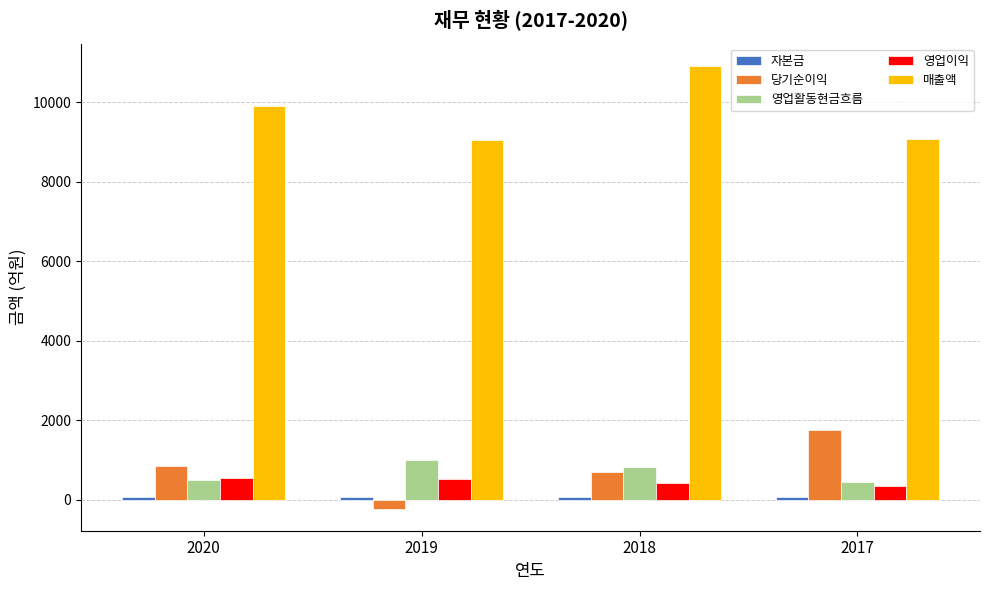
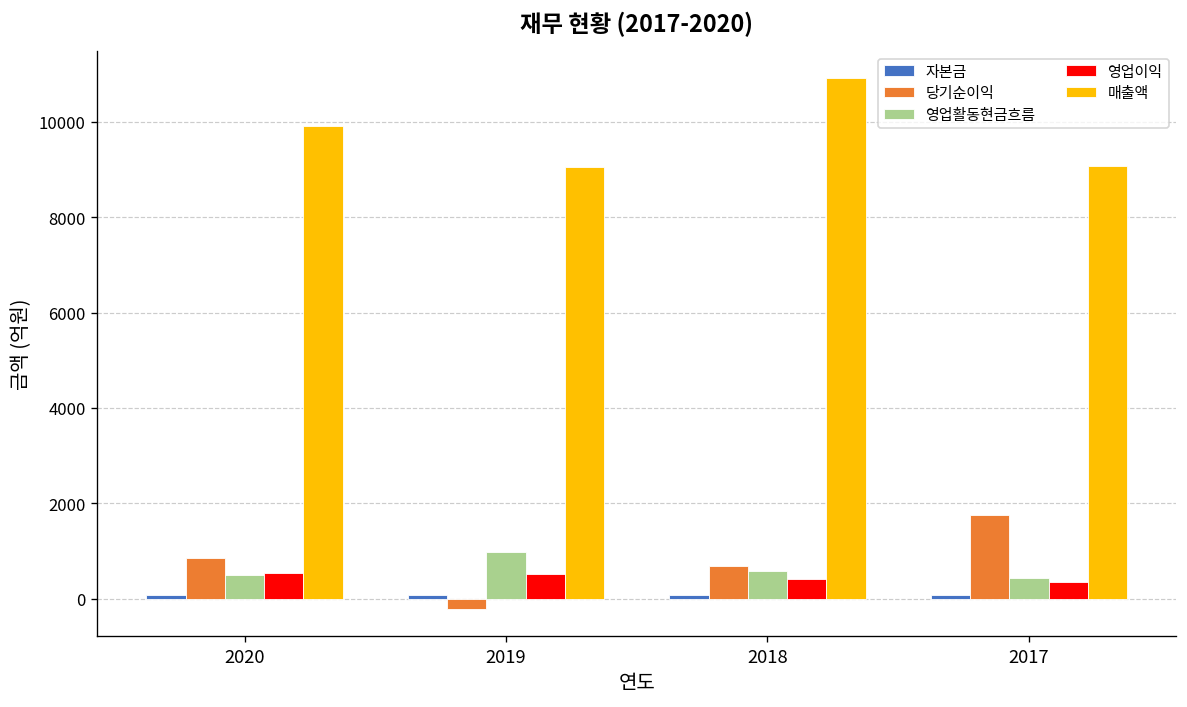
  {
    "자본금": {
      "2020": 100,
      "2019": 100,
      "2018": 100,
      "2017": 100
    },
    "당기순이익": {
      "2020": 900,
      "2019": -200,
      "2018": 700,
      "2017": 1800
    },
    "영업활동현금흐름": {
      "2020": 500,
      "2019": 1000,
-     "2018": 800,
+     "2018": 600,
      "2017": 400
    },
    "영업이익": {
      "2020": 500,
      "2019": 500,
      "2018": 400,
      "2017": 300
    },
    "매출액": {
      "2020": 9900,
      "2019": 9000,
      "2018": 10900,
      "2017": 9100
    }
  }
